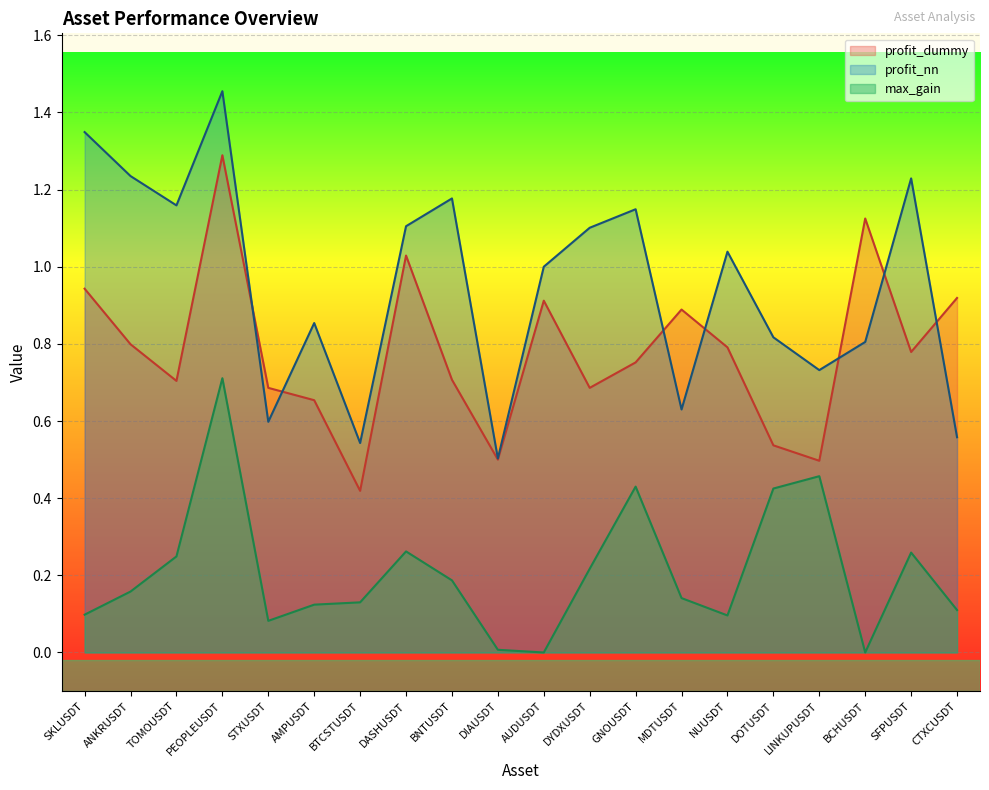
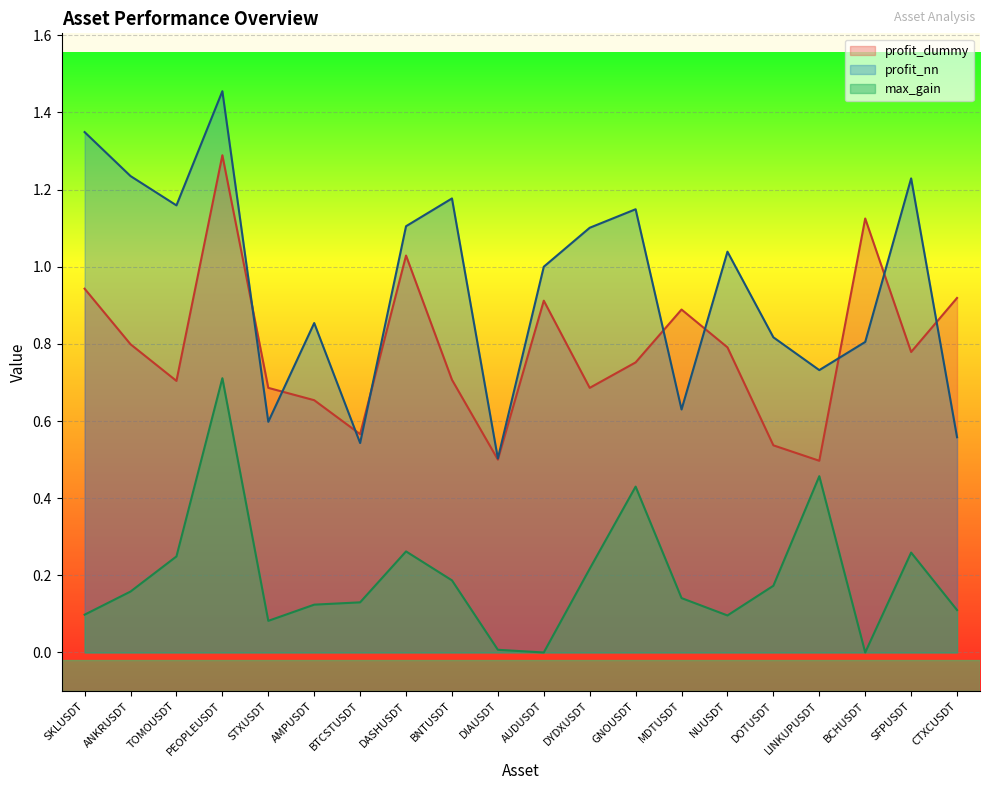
  {
    "profit_dummy": {
      "SKLUSDT": 0.94,
      "ANKRUSDT": 0.80,
      "TOMOUSDT": 0.70,
      "PEOPLEUSDT": 1.29,
      "STXUSDT": 0.69,
      "AMPUSDT": 0.65,
-     "BTCSTUSDT": 0.42,
+     "BTCSTUSDT": 0.57,
      "DASHUSDT": 1.03,
      "BNTUSDT": 0.71,
      "AUDUSDT": 0.91,
      "DYDXUSDT": 0.69,
      "GNOUSDT": 0.75,
      "MDTUSDT": 0.89,
      "NUUSDT": 0.79,
      "DOTUSDT": 0.54,
      "LINKUPUSDT": 0.50,
      "BCHUSDT": 1.13,
      "SFPUSDT": 0.78,
      "CTXCUSDT": 0.92
    },
    "profit_nn": {
      "SKLUSDT": 1.35,
      "ANKRUSDT": 1.24,
      "TOMOUSDT": 1.16,
      "PEOPLEUSDT": 1.46,
      "STXUSDT": 0.60,
      "AMPUSDT": 0.85,
      "BTCSTUSDT": 0.54,
      "DASHUSDT": 1.11,
      "BNTUSDT": 1.18,
      "AUDUSDT": 1.00,
      "DYDXUSDT": 1.10,
      "GNOUSDT": 1.15,
      "MDTUSDT": 0.63,
      "NUUSDT": 1.04,
      "DOTUSDT": 0.82,
      "LINKUPUSDT": 0.73,
      "BCHUSDT": 0.81,
      "SFPUSDT": 1.23,
      "CTXCUSDT": 0.56
    },
    "max_gain": {
      "SKLUSDT": 0.10,
      "ANKRUSDT": 0.16,
      "TOMOUSDT": 0.25,
      "PEOPLEUSDT": 0.71,
      "STXUSDT": 0.08,
      "AMPUSDT": 0.12,
      "BTCSTUSDT": 0.13,
      "DASHUSDT": 0.26,
      "BNTUSDT": 0.19,
      "DIAUSDT": 0.01,
      "AUDUSDT": 0.00,
      "DYDXUSDT": 0.22,
      "GNOUSDT": 0.43,
      "MDTUSDT": 0.14,
      "NUUSDT": 0.10,
-     "DOTUSDT": 0.43,
+     "DOTUSDT": 0.17,
      "LINKUPUSDT": 0.46,
      "BCHUSDT": 0.00,
      "SFPUSDT": 0.26,
      "CTXCUSDT": 0.11
    }
  }
